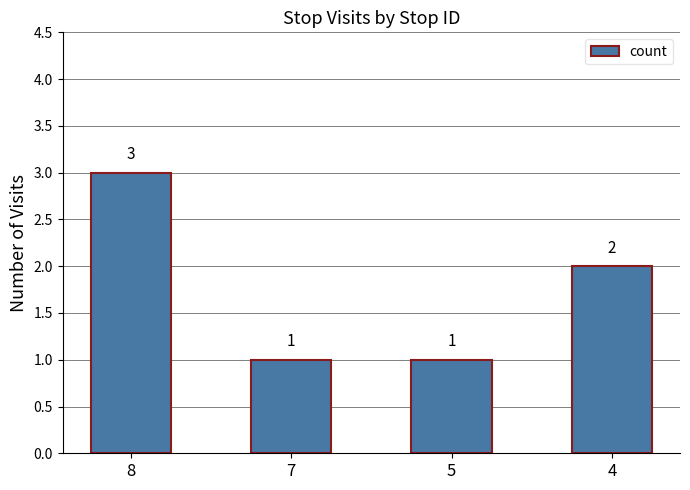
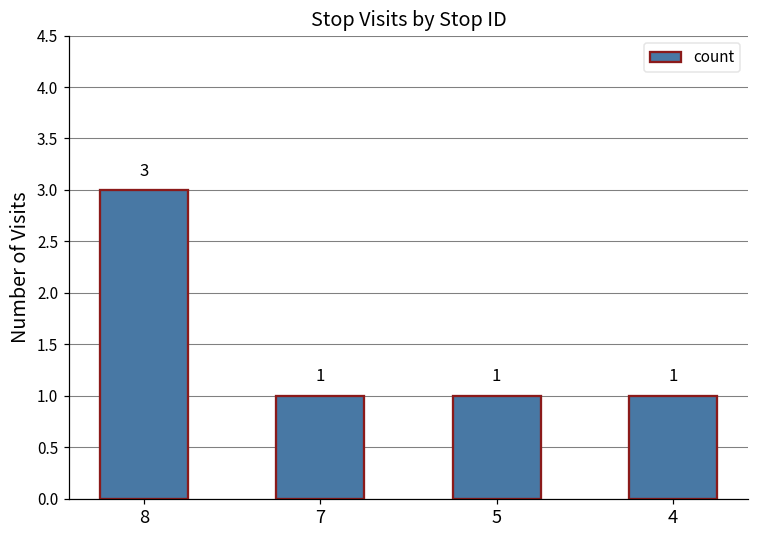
  {
    "8": 3,
    "7": 1,
    "5": 1,
-   "4": 2
+   "4": 1
  }
